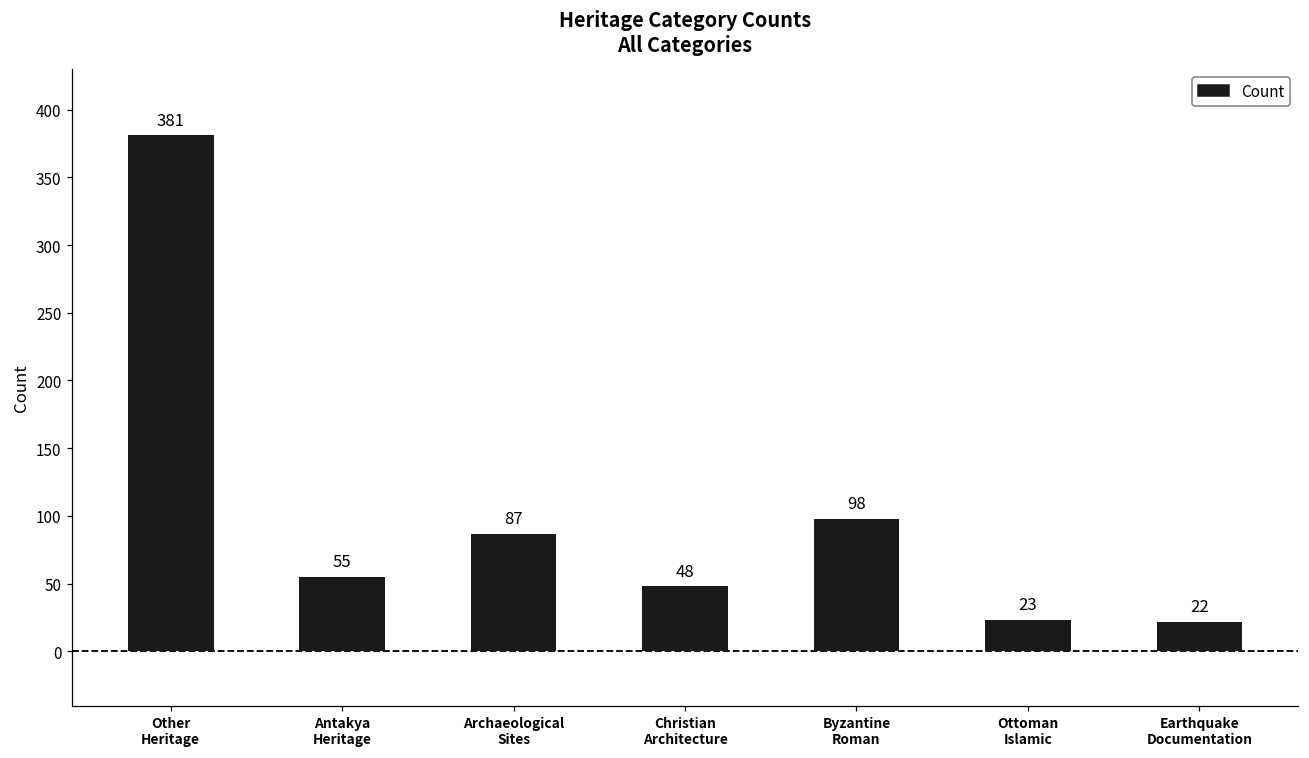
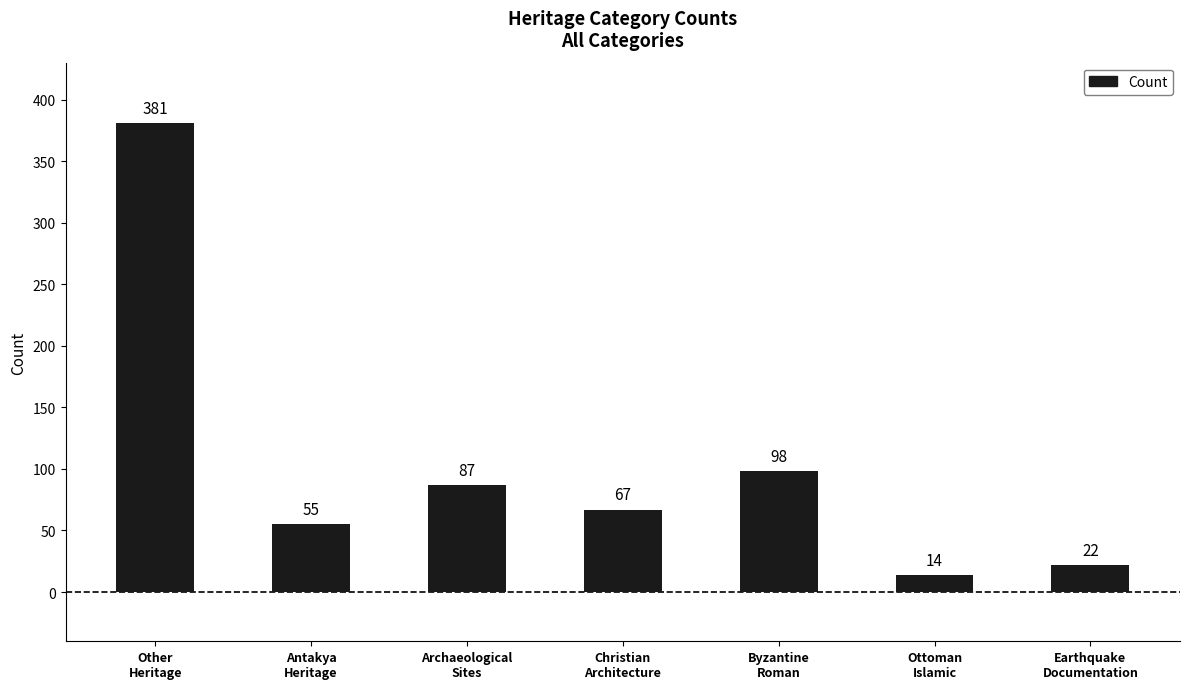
  {
    "Other Heritage": 381,
    "Antakya Heritage": 55,
    "Archaeological Sites": 87,
-   "Christian Architecture": 48,
+   "Christian Architecture": 67,
    "Byzantine Roman": 98,
-   "Ottoman Islamic": 23,
+   "Ottoman Islamic": 14,
    "Earthquake Documentation": 22
  }
